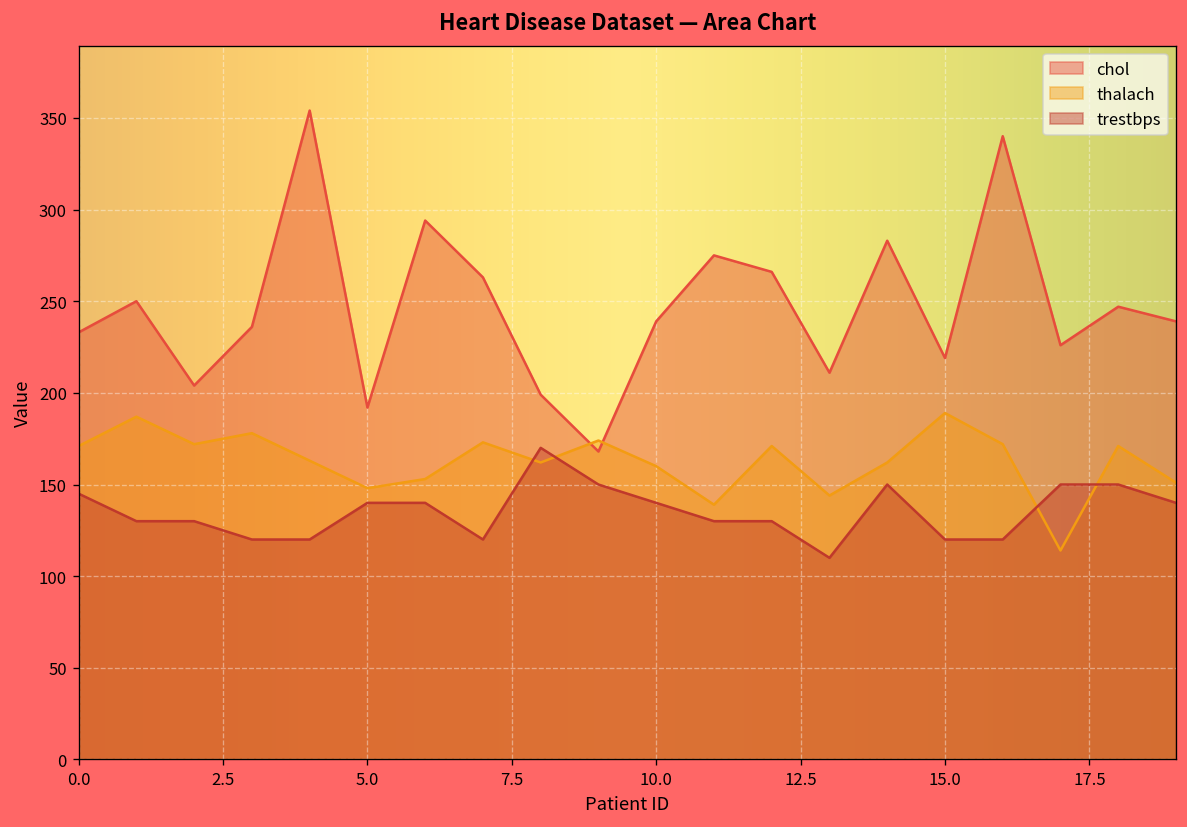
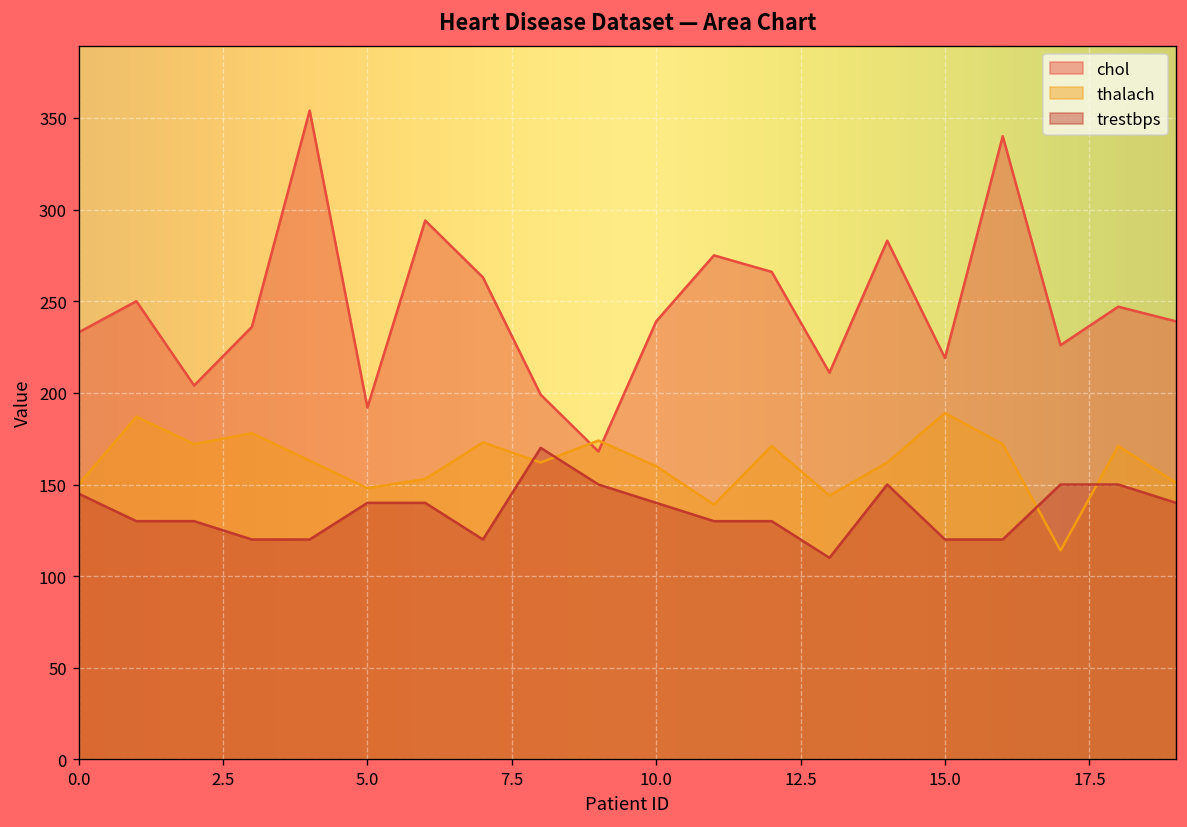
  {
    "thalach": {
-     "0.0": 171,
+     "0.0": 150,
      "5.0": 148,
      "10.0": 160,
      "15.0": 189
    }
  }
